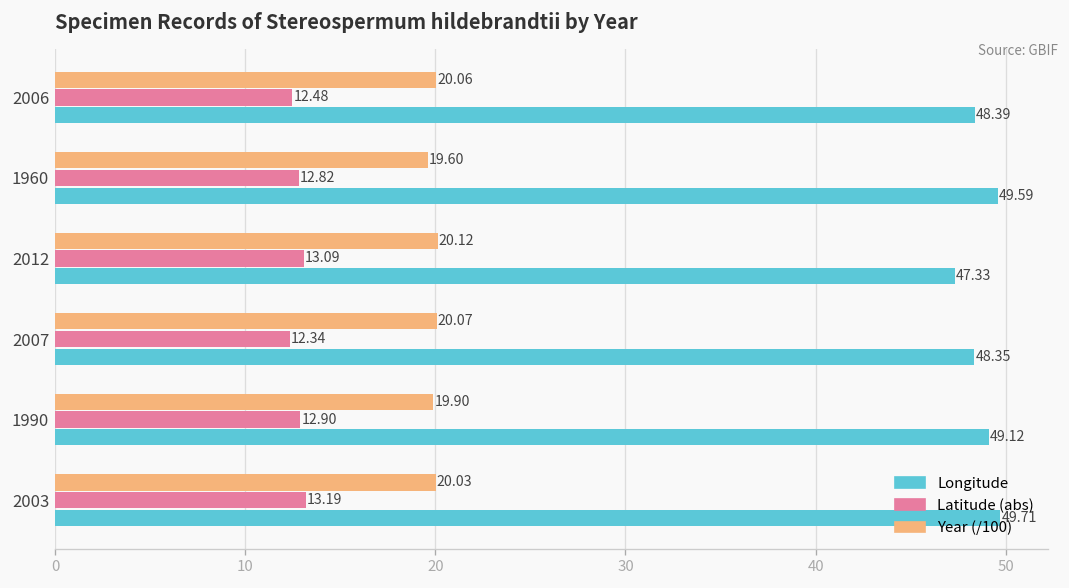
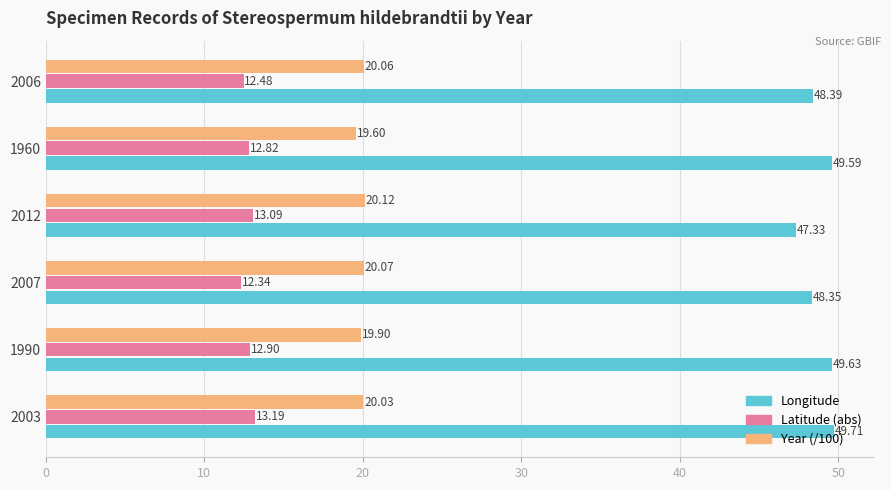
  {
    "Longitude": {
      "2006": 48.39,
      "1960": 49.59,
      "2012": 47.33,
      "2007": 48.35,
-     "1990": 49.12,
+     "1990": 49.63,
      "2003": 49.71
    },
    "Latitude (abs)": {
      "2006": 12.48,
      "1960": 12.82,
      "2012": 13.09,
      "2007": 12.34,
      "1990": 12.90,
      "2003": 13.19
    },
    "Year (/100)": {
      "2006": 20.06,
      "1960": 19.60,
      "2012": 20.12,
      "2007": 20.07,
      "1990": 19.90,
      "2003": 20.03
    }
  }
